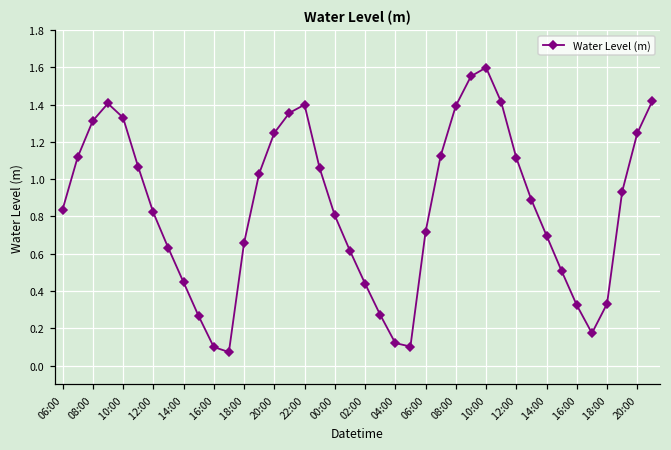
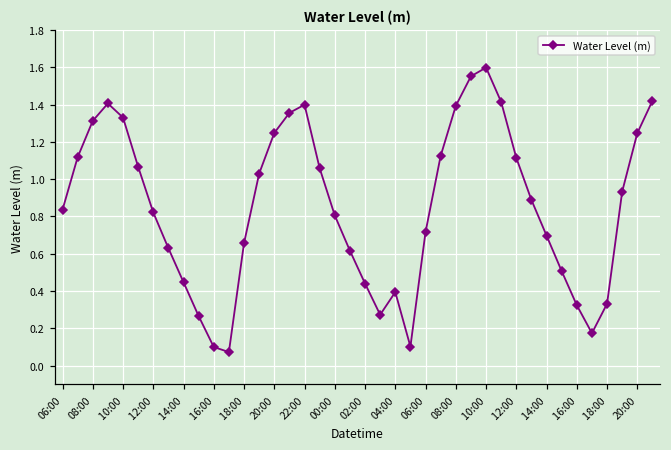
  {
    "22:00": 1.40,
    "00:00": 0.81,
    "02:00": 0.44,
-   "04:00": 0.12
+   "04:00": 0.39
  }
